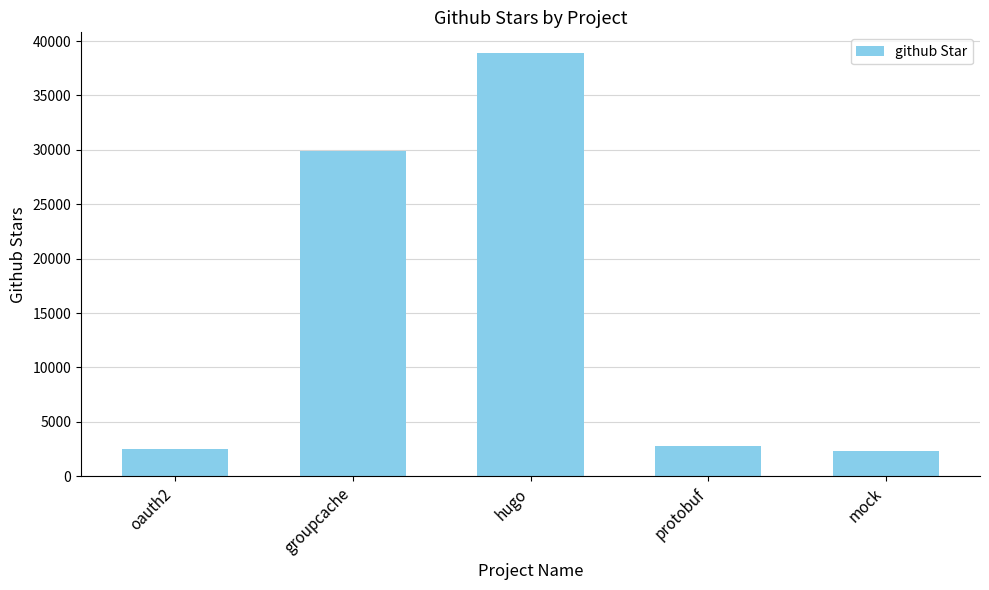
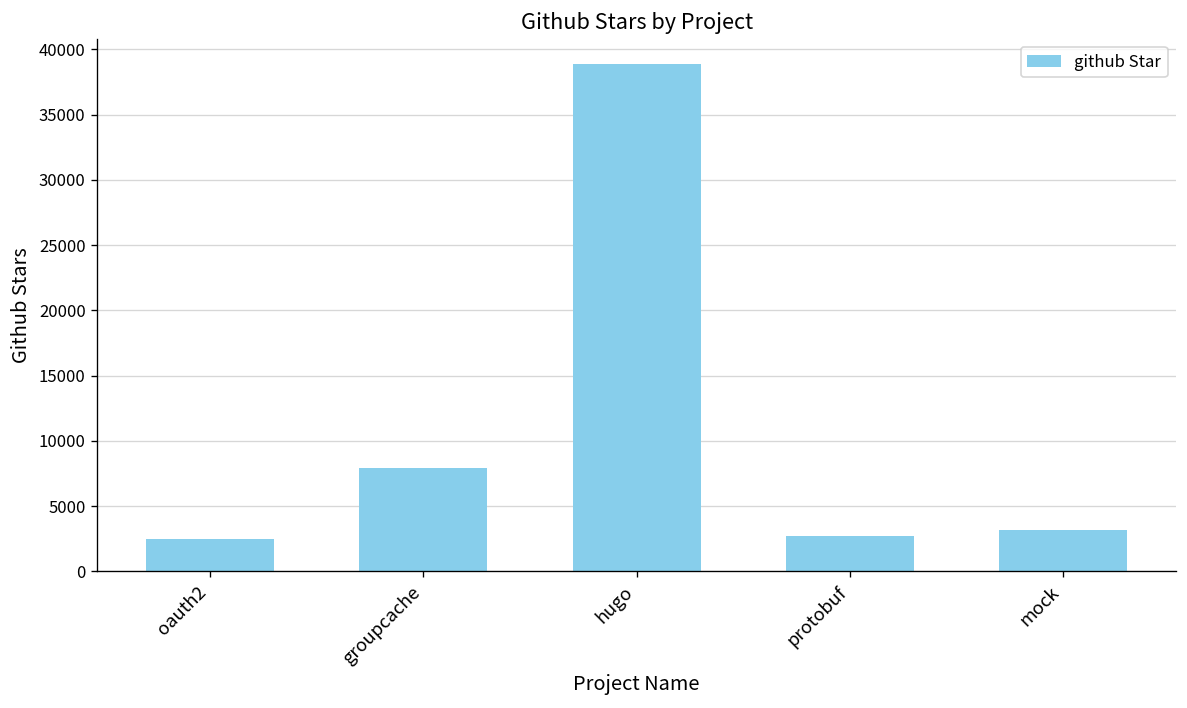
  {
    "oauth2": 2500,
-   "groupcache": 29900,
+   "groupcache": 7900,
    "hugo": 38900,
    "protobuf": 2700,
-   "mock": 2300
+   "mock": 3100
  }
